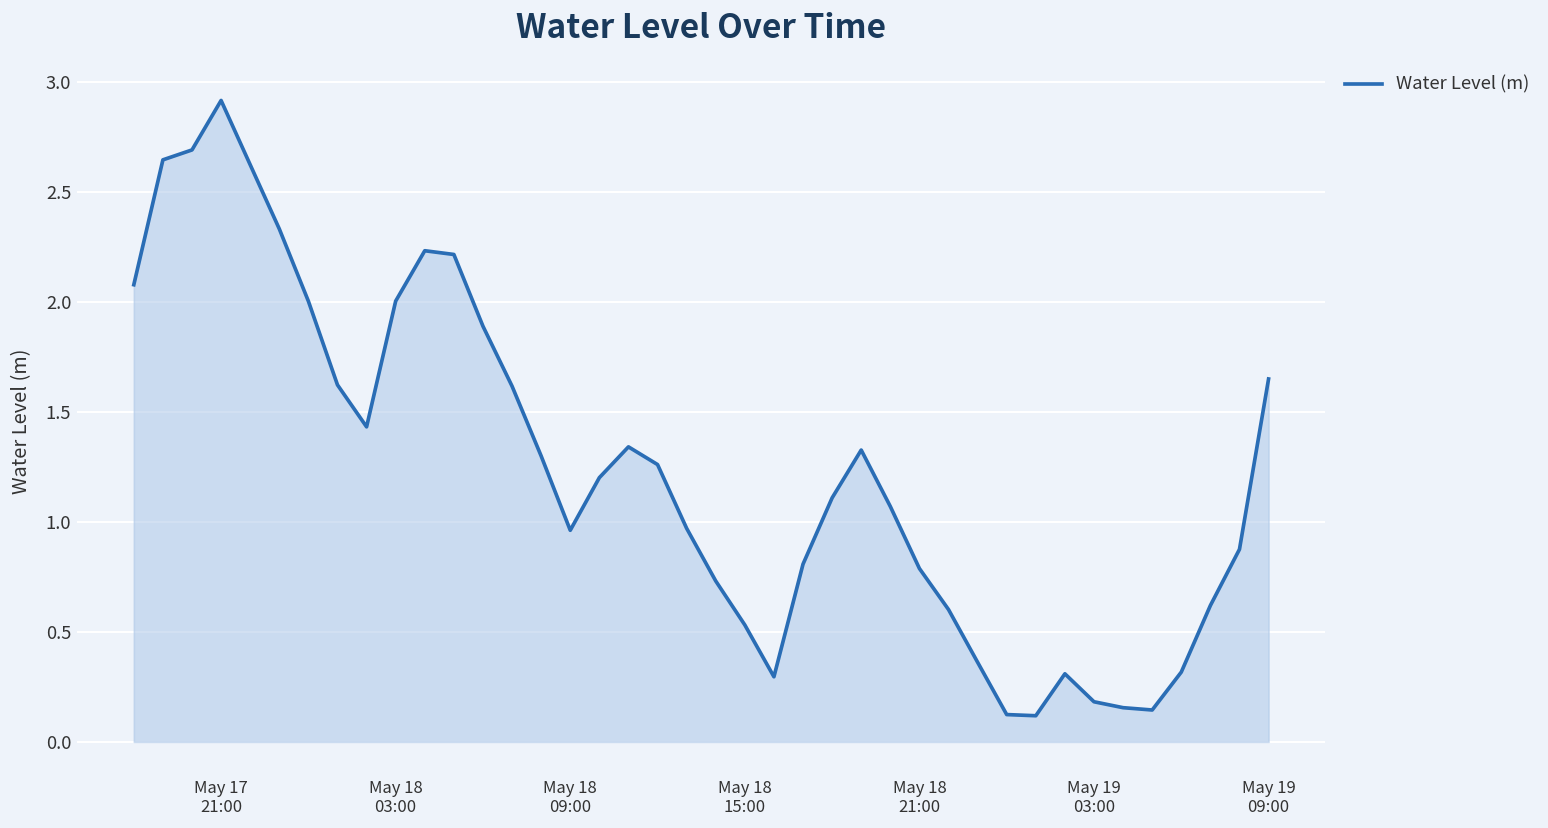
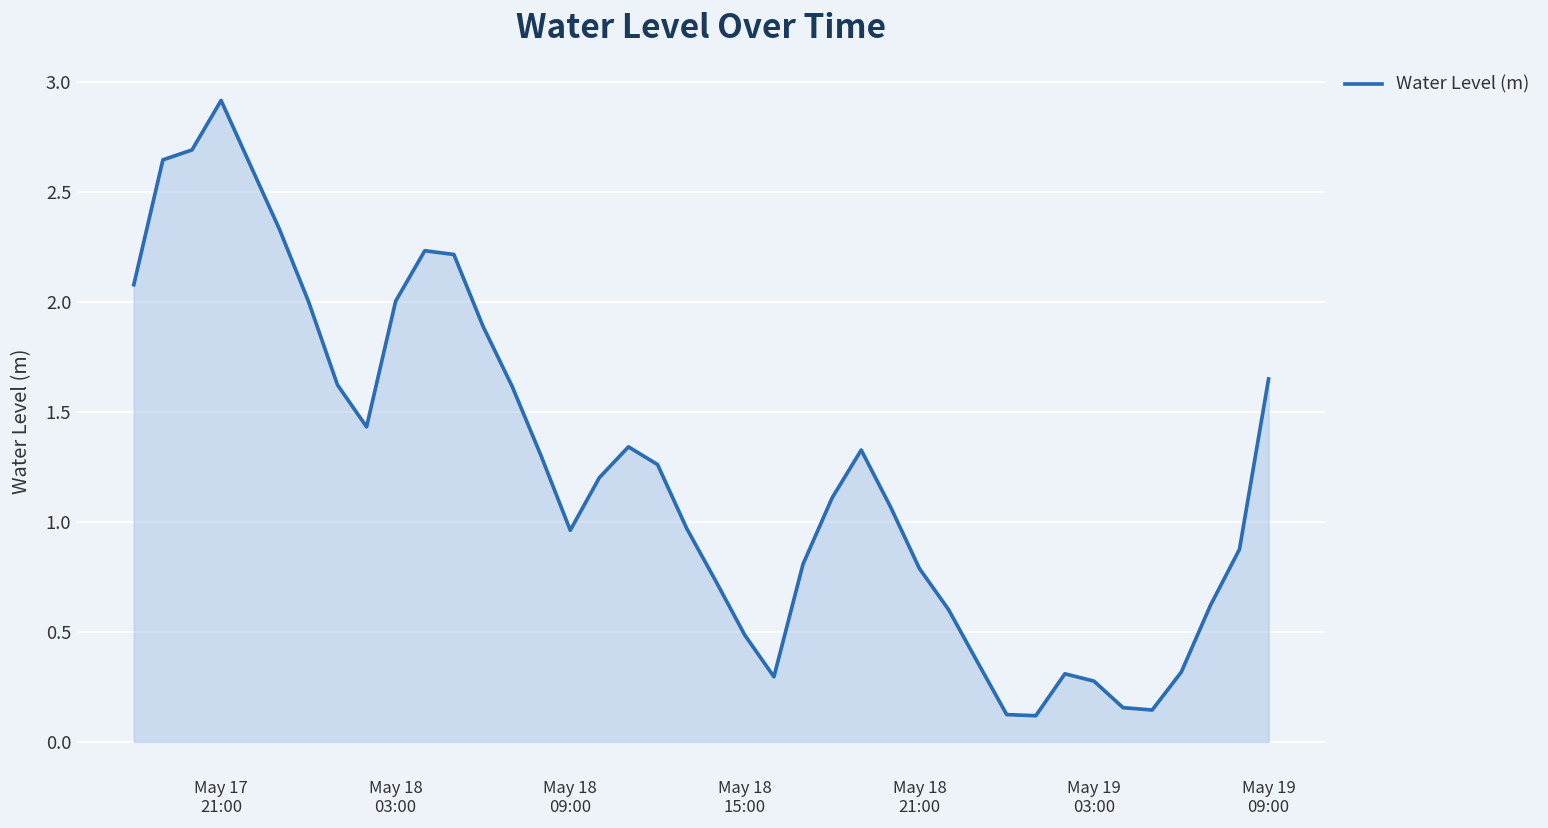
  {
    "May 17 21:00": 2.92,
    "May 18 03:00": 2.00,
    "May 18 09:00": 0.96,
-   "May 18 15:00": 0.53,
+   "May 18 15:00": 0.49,
    "May 18 21:00": 0.79,
-   "May 19 03:00": 0.18,
+   "May 19 03:00": 0.28,
    "May 19 09:00": 1.65
  }
